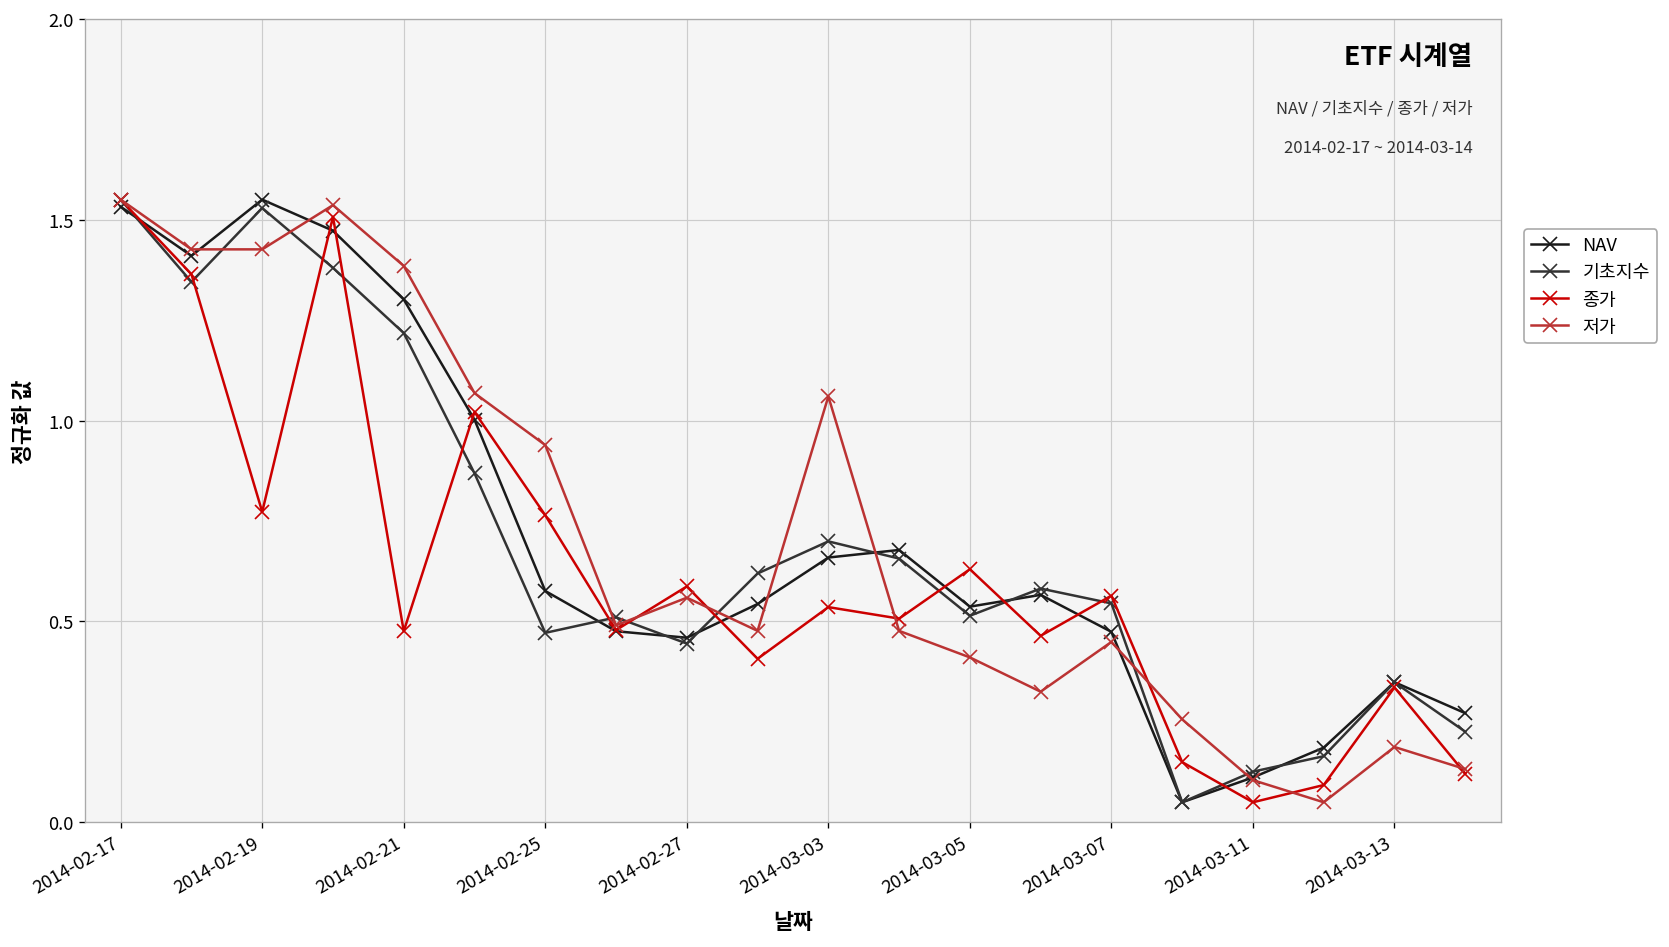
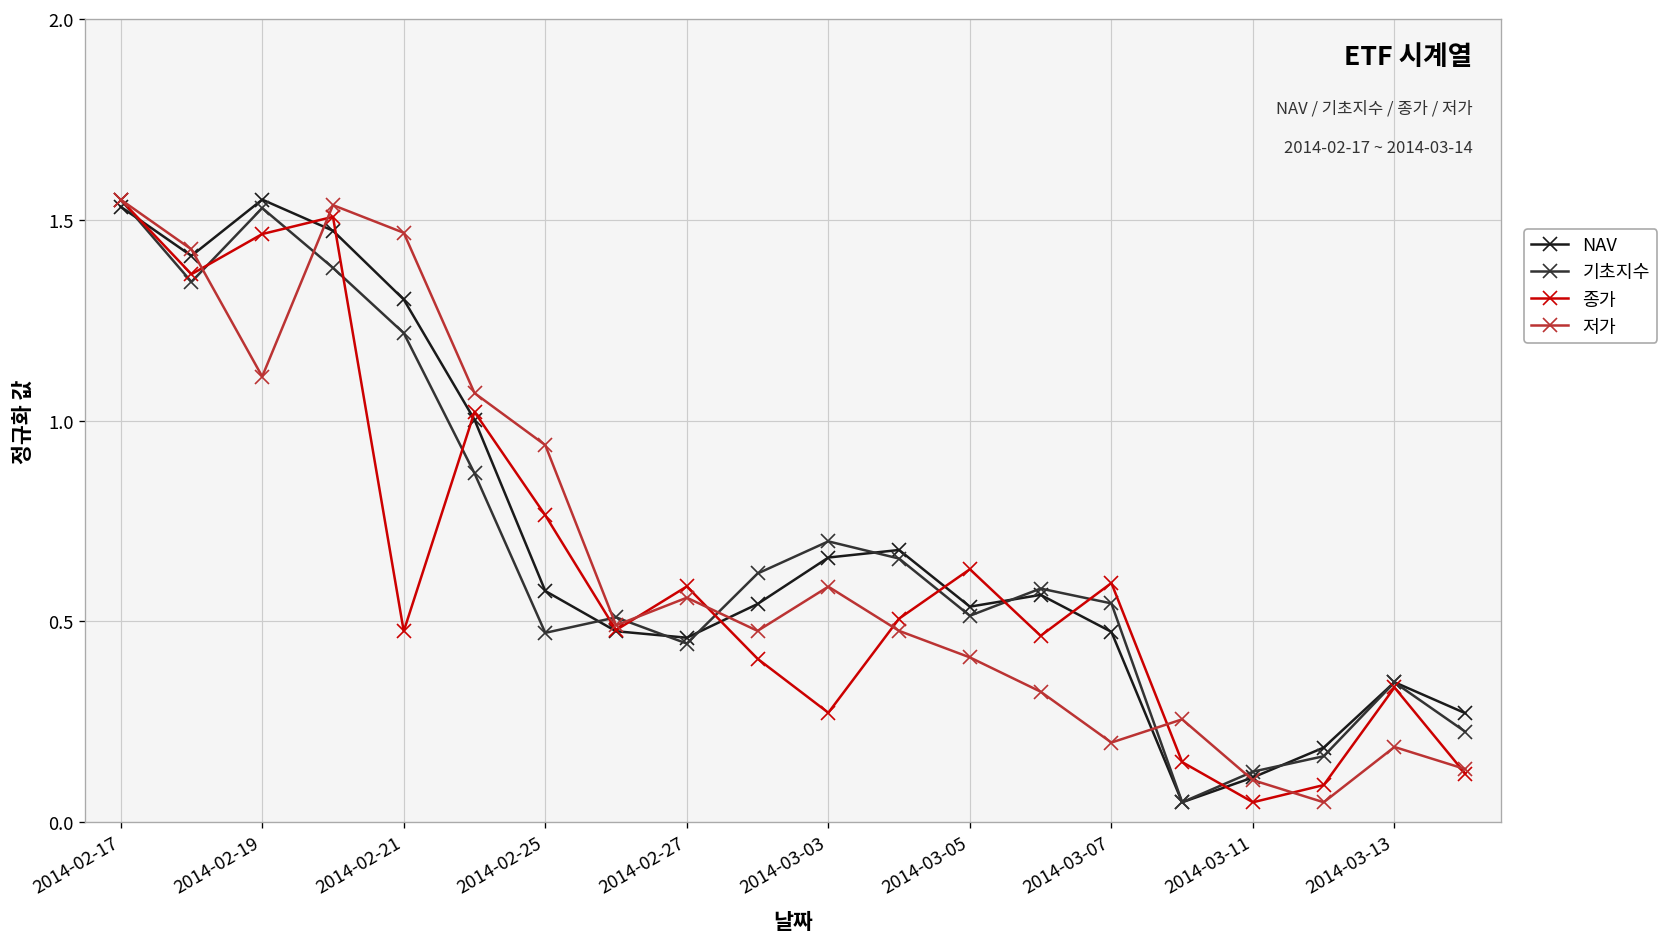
  {
    "종가": {
-     "2014-02-19": 0.77,
+     "2014-02-19": 1.46,
      "2014-02-21": 0.48,
      "2014-02-25": 0.76,
      "2014-02-27": 0.59,
-     "2014-03-03": 0.54,
+     "2014-03-03": 0.27,
      "2014-03-05": 0.63,
-     "2014-03-07": 0.56,
+     "2014-03-07": 0.60,
      "2014-03-11": 0.05,
      "2014-03-13": 0.34
    },
    "저가": {
-     "2014-02-19": 1.43,
-     "2014-02-21": 1.38,
+     "2014-02-19": 1.11,
+     "2014-02-21": 1.47,
      "2014-02-25": 0.94,
      "2014-02-27": 0.56,
-     "2014-03-03": 1.06,
+     "2014-03-03": 0.59,
      "2014-03-05": 0.41,
-     "2014-03-07": 0.45,
+     "2014-03-07": 0.20,
      "2014-03-13": 0.19
    }
  }
